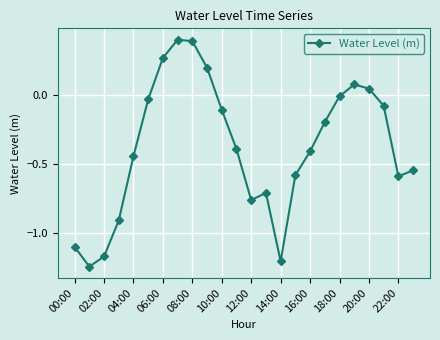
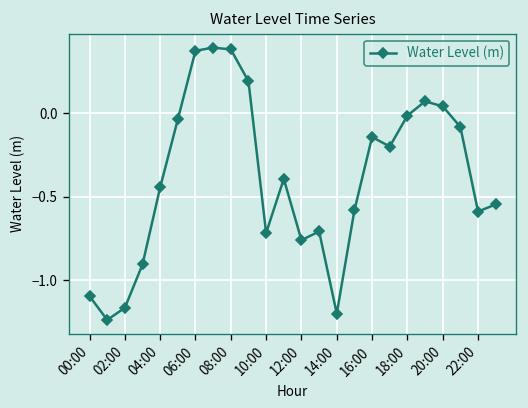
  {
    "00:00": -1.10,
    "02:00": -1.17,
    "04:00": -0.44,
-   "06:00": 0.26,
+   "06:00": 0.38,
    "08:00": 0.38,
-   "10:00": -0.11,
+   "10:00": -0.72,
    "12:00": -0.76,
    "14:00": -1.20,
-   "16:00": -0.41,
+   "16:00": -0.14,
    "18:00": -0.01,
    "20:00": 0.04,
    "22:00": -0.59
  }
